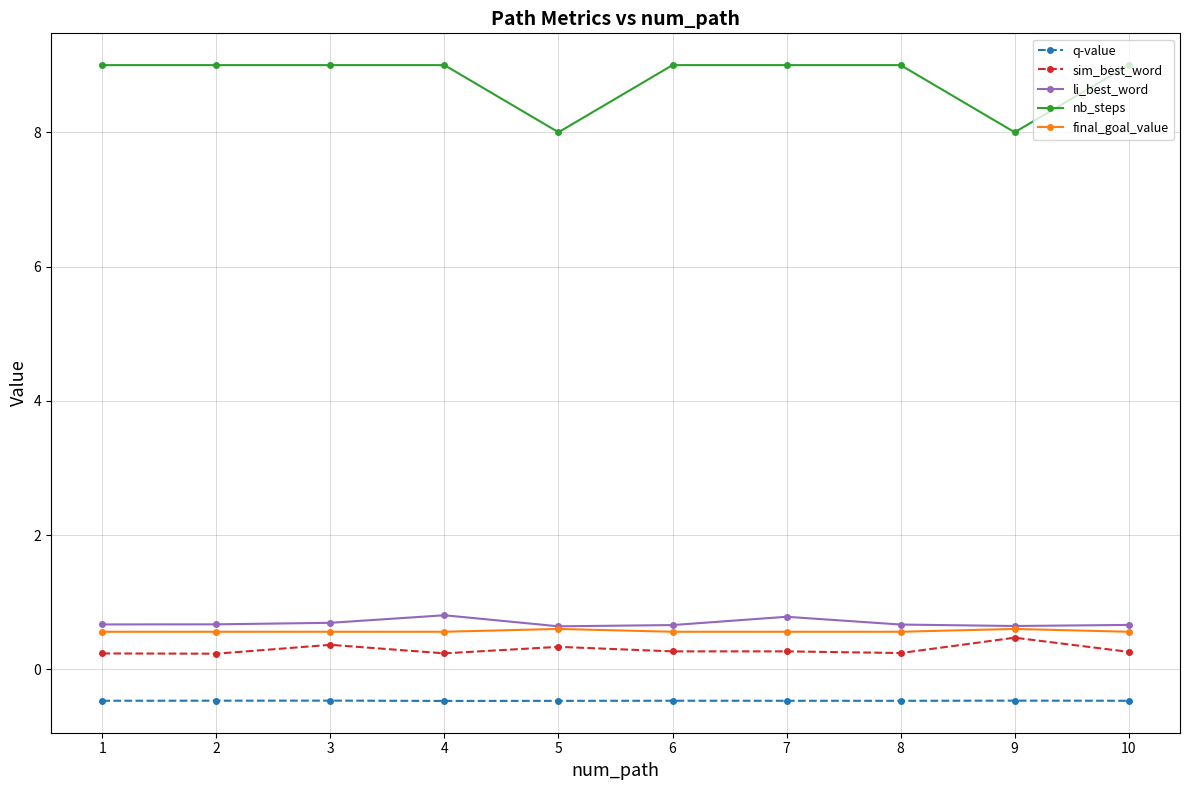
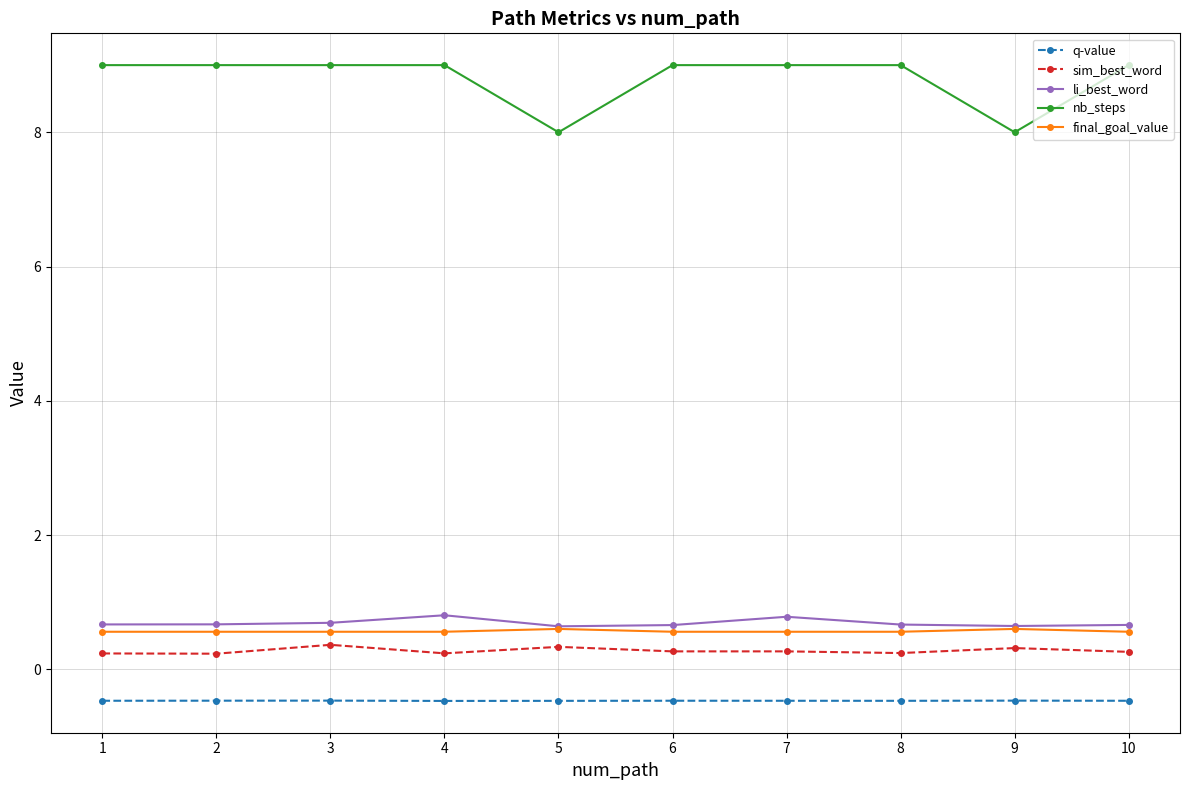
  {
    "q-value": {
      "1": -0.5,
      "2": -0.5,
      "3": -0.5,
      "4": -0.5,
      "5": -0.5,
      "6": -0.5,
      "7": -0.5,
      "8": -0.5,
      "9": -0.5,
      "10": -0.5
    },
    "sim_best_word": {
      "1": 0.2,
      "2": 0.2,
      "3": 0.4,
      "4": 0.2,
      "5": 0.3,
      "6": 0.3,
      "7": 0.3,
      "8": 0.2,
-     "9": 0.5,
+     "9": 0.3,
      "10": 0.3
    },
    "li_best_word": {
      "1": 0.7,
      "2": 0.7,
      "3": 0.7,
      "4": 0.8,
      "5": 0.6,
      "6": 0.7,
      "7": 0.8,
      "8": 0.7,
      "9": 0.6,
      "10": 0.7
    },
    "nb_steps": {
      "1": 9.0,
      "2": 9.0,
      "3": 9.0,
      "4": 9.0,
      "5": 8.0,
      "6": 9.0,
      "7": 9.0,
      "8": 9.0,
      "9": 8.0
    },
    "final_goal_value": {
      "1": 0.6,
      "2": 0.6,
      "3": 0.6,
      "4": 0.6,
      "5": 0.6,
      "6": 0.6,
      "7": 0.6,
      "8": 0.6,
      "9": 0.6,
      "10": 0.6
    }
  }
